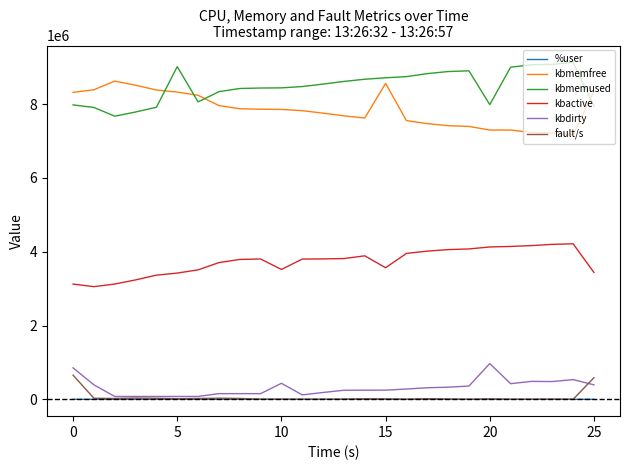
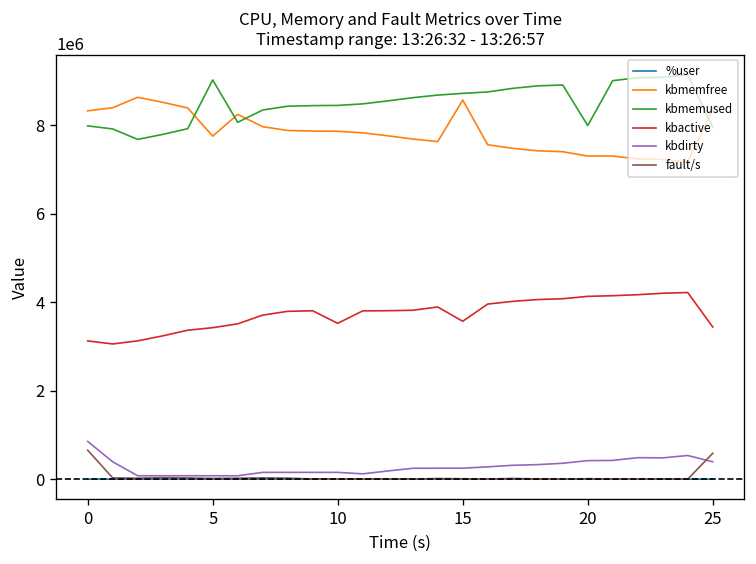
  {
    "%user": {
      "0": 0,
      "25": 0
    },
    "kbmemfree": {
      "0": 8300000,
-     "5": 8300000,
+     "5": 7700000,
      "10": 7900000,
      "15": 8600000,
      "20": 7300000
    },
    "kbmemused": {
      "0": 8000000,
      "5": 9000000,
      "10": 8400000,
      "15": 8700000,
      "20": 8000000
    },
    "kbactive": {
      "0": 3100000,
      "5": 3400000,
      "10": 3500000,
      "15": 3600000,
      "20": 4100000,
      "25": 3400000
    },
    "kbdirty": {
      "0": 900000,
-     "10": 400000,
+     "10": 200000,
      "15": 200000,
-     "20": 1000000,
+     "20": 400000,
      "25": 400000
    },
    "fault/s": {
      "0": 700000,
      "25": 600000
    }
  }
